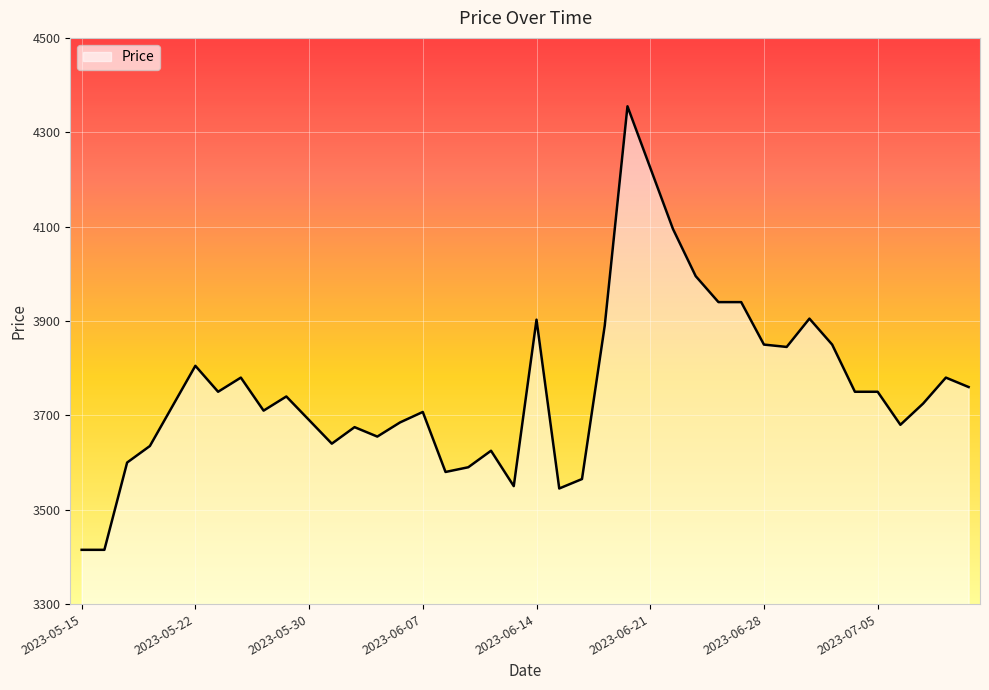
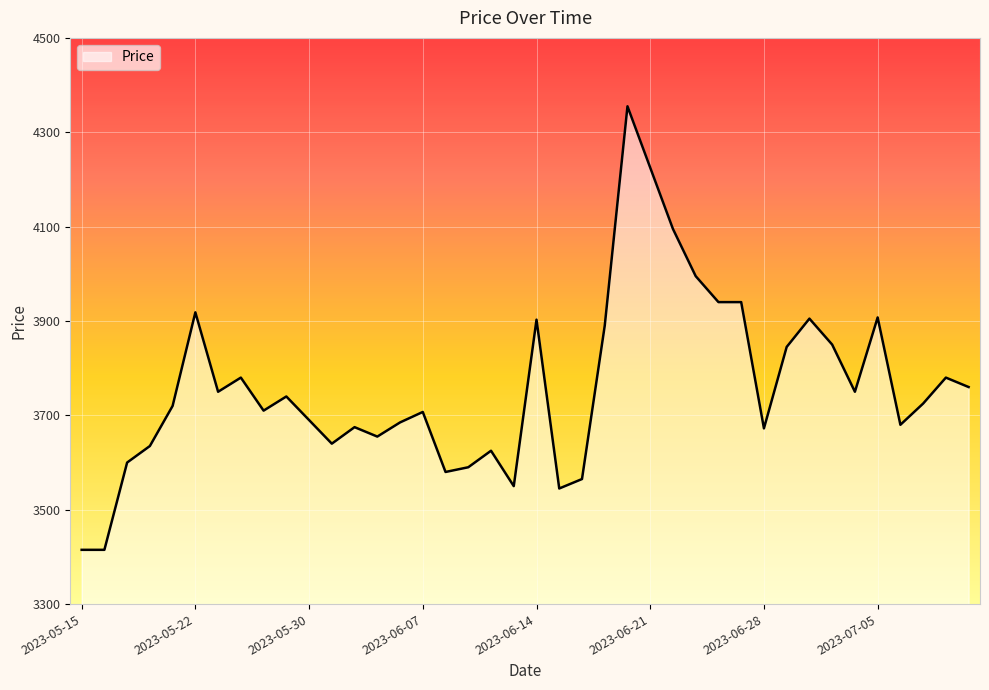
  {
    "2023-05-15": 3420,
-   "2023-05-22": 3810,
+   "2023-05-22": 3920,
    "2023-05-30": 3690,
    "2023-06-07": 3710,
    "2023-06-14": 3900,
    "2023-06-21": 4230,
-   "2023-06-28": 3850,
-   "2023-07-05": 3750
+   "2023-06-28": 3670,
+   "2023-07-05": 3910
  }
